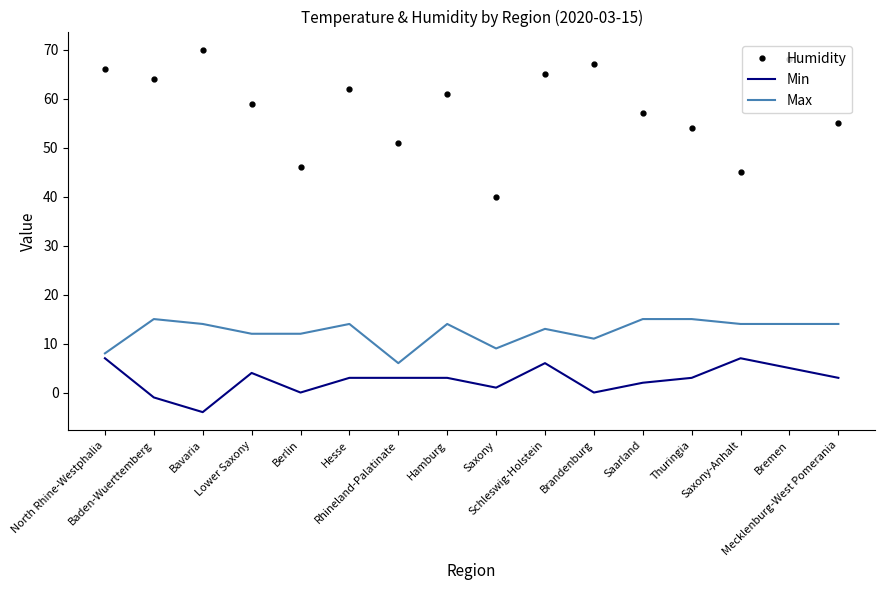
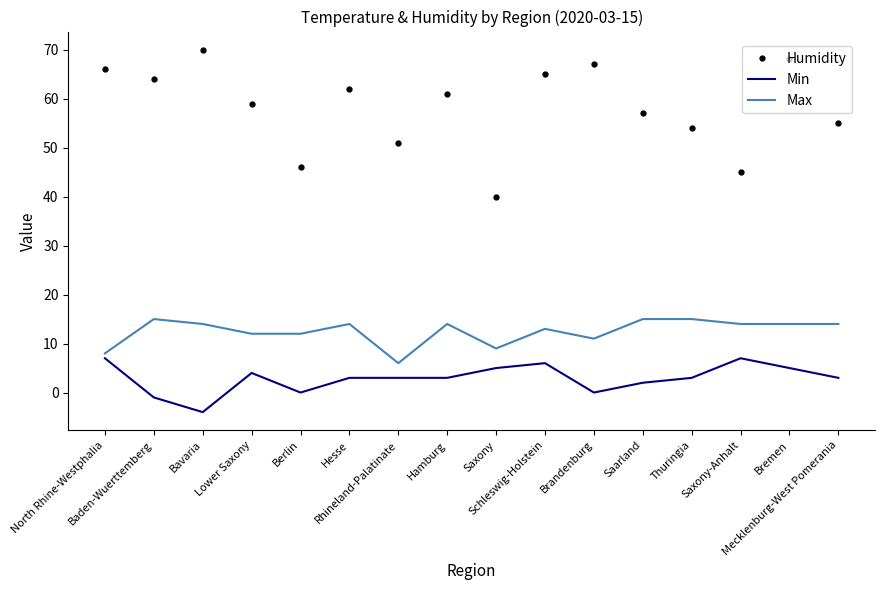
  {
    "Humidity": {
      "North Rhine-Westphalia": 66,
      "Baden-Wuerttemberg": 64,
      "Bavaria": 70,
      "Lower Saxony": 59,
      "Berlin": 46,
      "Hesse": 62,
      "Rhineland-Palatinate": 51,
      "Hamburg": 61,
      "Saxony": 40,
      "Schleswig-Holstein": 65,
      "Brandenburg": 67,
      "Saarland": 57,
      "Thuringia": 54,
      "Saxony-Anhalt": 45,
      "Mecklenburg-West Pomerania": 55
    },
    "Min": {
      "North Rhine-Westphalia": 7,
      "Baden-Wuerttemberg": -1,
      "Bavaria": -4,
      "Lower Saxony": 4,
      "Berlin": 0,
      "Hesse": 3,
      "Rhineland-Palatinate": 3,
      "Hamburg": 3,
-     "Saxony": 1,
+     "Saxony": 5,
      "Schleswig-Holstein": 6,
      "Brandenburg": 0,
      "Saarland": 2,
      "Thuringia": 3,
      "Saxony-Anhalt": 7,
      "Bremen": 5,
      "Mecklenburg-West Pomerania": 3
    },
    "Max": {
      "North Rhine-Westphalia": 8,
      "Baden-Wuerttemberg": 15,
      "Bavaria": 14,
      "Lower Saxony": 12,
      "Berlin": 12,
      "Hesse": 14,
      "Rhineland-Palatinate": 6,
      "Hamburg": 14,
      "Saxony": 9,
      "Schleswig-Holstein": 13,
      "Brandenburg": 11,
      "Saarland": 15,
      "Thuringia": 15,
      "Saxony-Anhalt": 14,
      "Bremen": 14,
      "Mecklenburg-West Pomerania": 14
    }
  }
